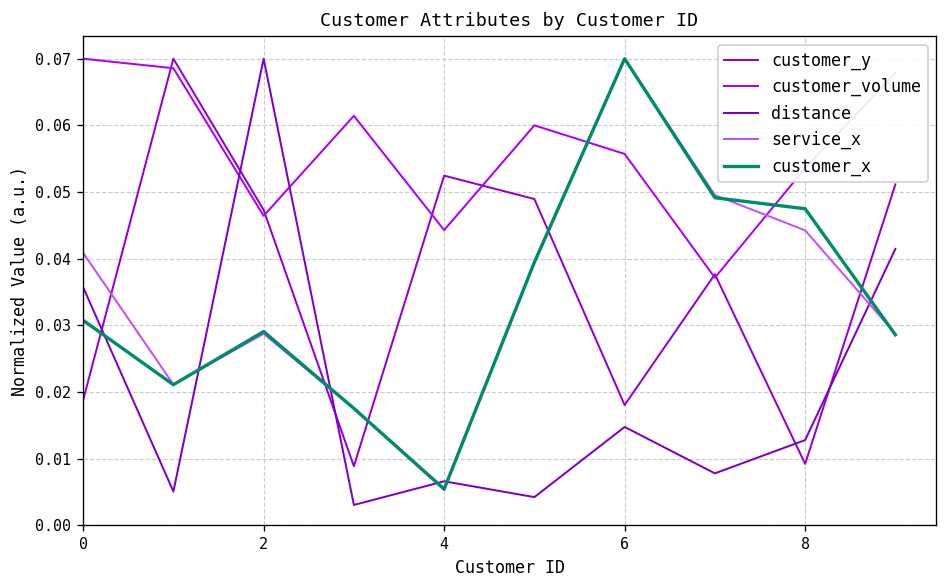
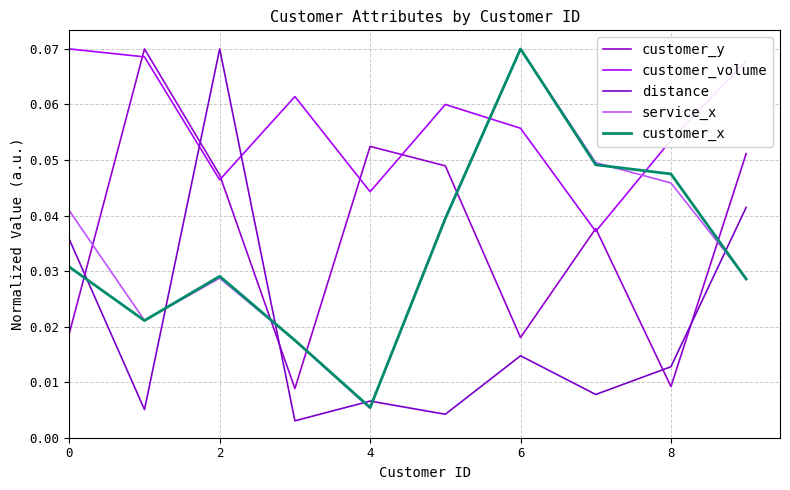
  {
    "service_x": {
      "0": 0.041,
-     "8": 0.044
+     "8": 0.046
    },
    "customer_x": {
      "0": 0.031,
      "8": 0.047
    }
  }
